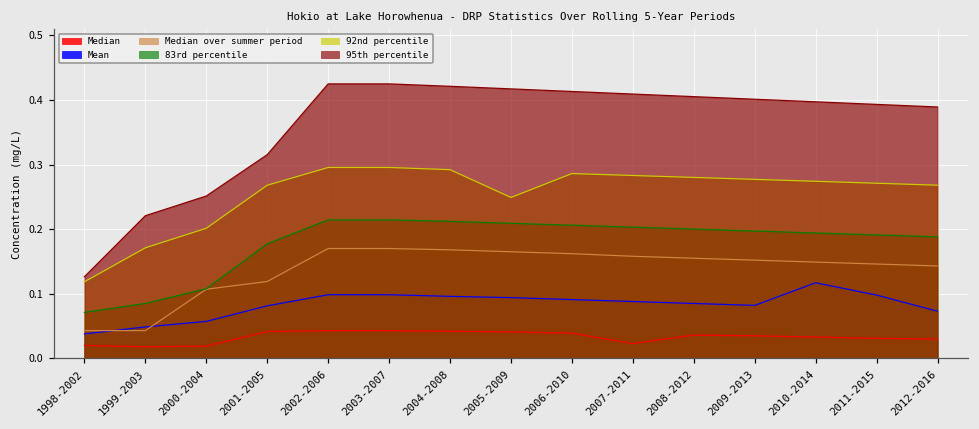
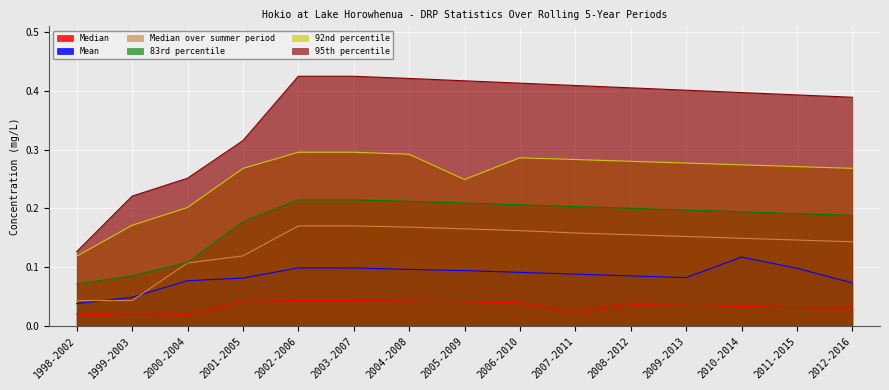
  {
    "Median": {
      "1998-2002": 0.02,
      "1999-2003": 0.02,
      "2000-2004": 0.02,
      "2001-2005": 0.04,
      "2002-2006": 0.04,
      "2003-2007": 0.04,
      "2004-2008": 0.04,
      "2005-2009": 0.04,
      "2006-2010": 0.04,
      "2007-2011": 0.02,
      "2008-2012": 0.04,
      "2009-2013": 0.04,
      "2010-2014": 0.03,
      "2011-2015": 0.03,
      "2012-2016": 0.03
    },
    "Mean": {
      "1998-2002": 0.04,
      "1999-2003": 0.05,
-     "2000-2004": 0.06,
+     "2000-2004": 0.08,
      "2001-2005": 0.08,
      "2002-2006": 0.10,
      "2003-2007": 0.10,
      "2004-2008": 0.10,
      "2005-2009": 0.09,
      "2006-2010": 0.09,
      "2007-2011": 0.09,
      "2008-2012": 0.09,
      "2009-2013": 0.08,
      "2010-2014": 0.12,
      "2011-2015": 0.10,
      "2012-2016": 0.07
    },
    "Median over summer period": {
      "1998-2002": 0.04,
      "1999-2003": 0.04,
      "2001-2005": 0.12,
      "2002-2006": 0.17,
      "2003-2007": 0.17,
      "2004-2008": 0.17,
      "2005-2009": 0.17,
      "2006-2010": 0.16,
      "2007-2011": 0.16,
      "2008-2012": 0.16,
      "2009-2013": 0.15,
      "2010-2014": 0.15,
      "2011-2015": 0.15,
      "2012-2016": 0.14
    },
    "83rd percentile": {
      "1998-2002": 0.07,
      "1999-2003": 0.09,
      "2001-2005": 0.18,
      "2002-2006": 0.21,
      "2003-2007": 0.21,
      "2004-2008": 0.21,
      "2005-2009": 0.21,
      "2006-2010": 0.21,
      "2007-2011": 0.20,
      "2008-2012": 0.20,
      "2009-2013": 0.20,
      "2010-2014": 0.19,
      "2011-2015": 0.19,
      "2012-2016": 0.19
    },
    "92nd percentile": {
      "1998-2002": 0.12,
      "1999-2003": 0.17,
      "2000-2004": 0.20,
      "2001-2005": 0.27,
      "2002-2006": 0.30,
      "2003-2007": 0.30,
      "2004-2008": 0.29,
      "2005-2009": 0.25,
      "2006-2010": 0.29,
      "2007-2011": 0.28,
      "2008-2012": 0.28,
      "2009-2013": 0.28,
      "2010-2014": 0.27,
      "2011-2015": 0.27,
      "2012-2016": 0.27
    },
    "95th percentile": {
      "1998-2002": 0.13,
      "1999-2003": 0.22,
      "2000-2004": 0.25,
      "2001-2005": 0.32,
      "2002-2006": 0.42,
      "2003-2007": 0.42,
      "2004-2008": 0.42,
      "2005-2009": 0.42,
      "2006-2010": 0.41,
      "2007-2011": 0.41,
      "2008-2012": 0.41,
      "2009-2013": 0.40,
      "2010-2014": 0.40,
      "2011-2015": 0.39,
      "2012-2016": 0.39
    }
  }
